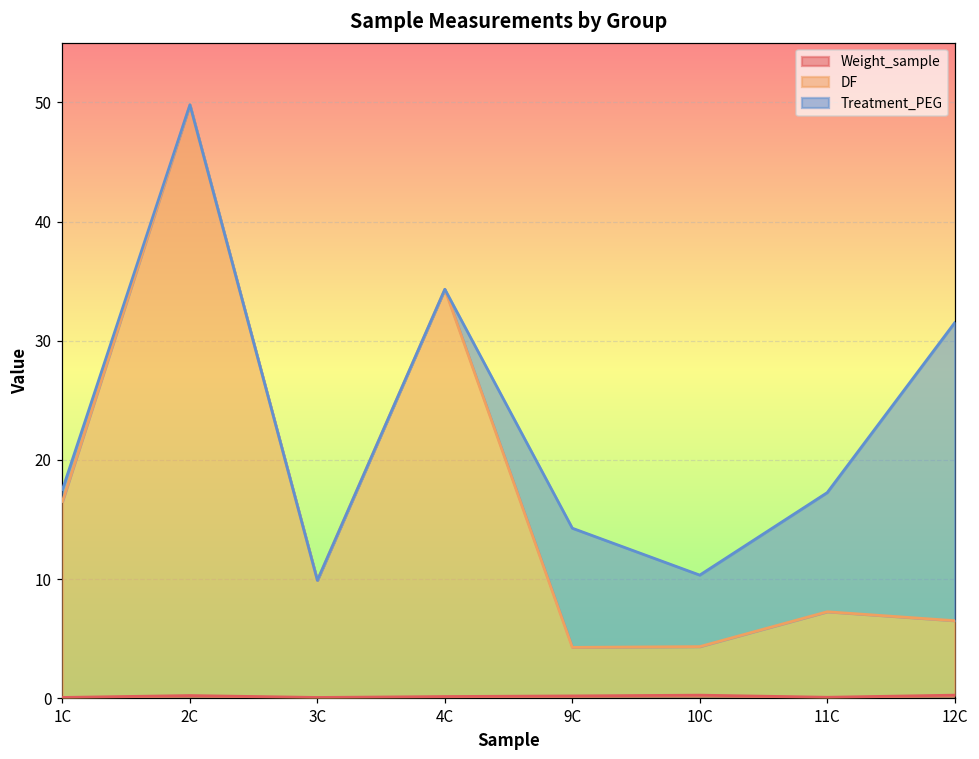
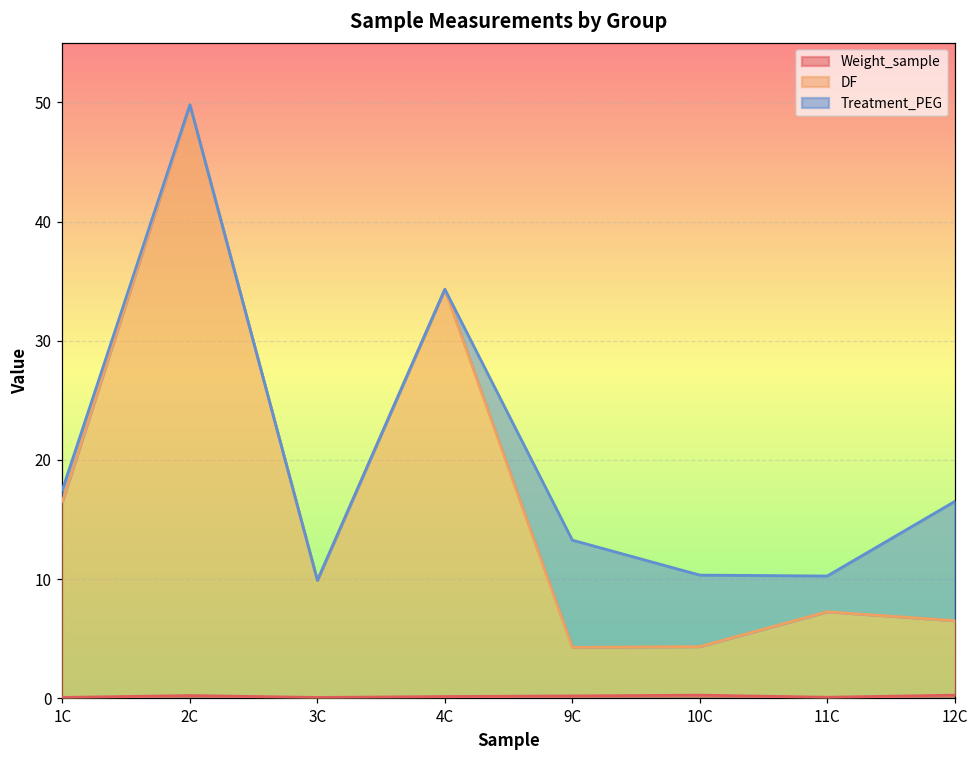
  {
    "Treatment_PEG": {
      "1C": 1,
-     "9C": 10,
+     "9C": 9,
      "10C": 6,
-     "11C": 10,
-     "12C": 25
+     "11C": 3,
+     "12C": 10
    }
  }
